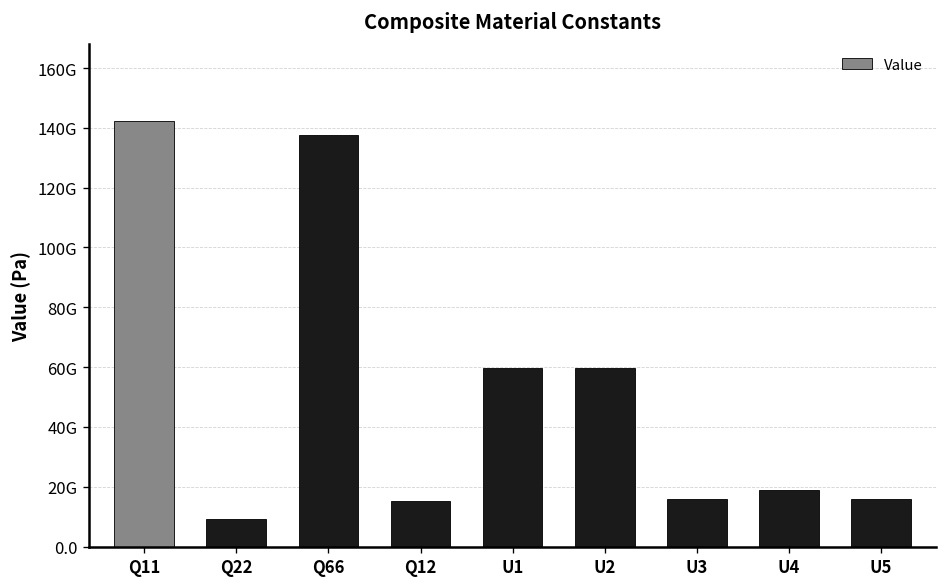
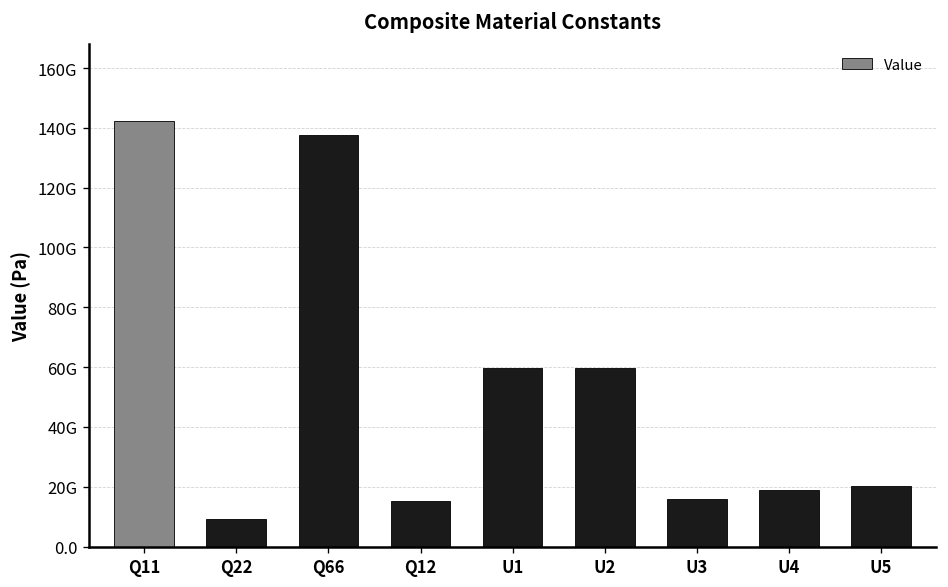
  {
    "Q11": 142000000000,
    "Q22": 9000000000,
    "Q66": 137000000000,
    "Q12": 15000000000,
    "U1": 60000000000,
    "U2": 60000000000,
    "U3": 16000000000,
    "U4": 19000000000,
-   "U5": 16000000000
+   "U5": 20000000000
  }
